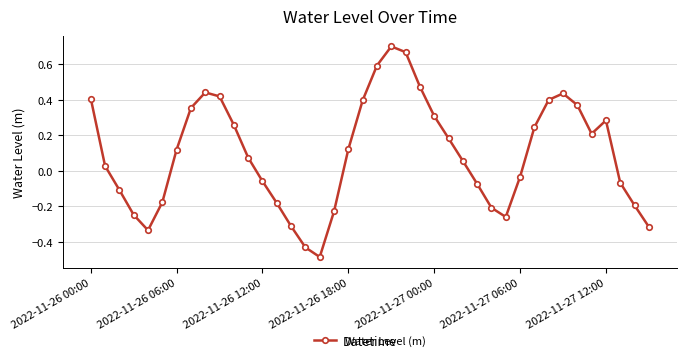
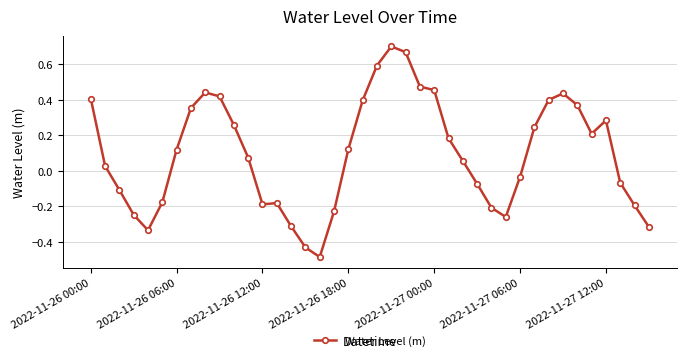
  {
    "2022-11-26 00:00": 0.41,
    "2022-11-26 06:00": 0.12,
-   "2022-11-26 12:00": -0.06,
+   "2022-11-26 12:00": -0.19,
    "2022-11-26 18:00": 0.12,
-   "2022-11-27 00:00": 0.31,
+   "2022-11-27 00:00": 0.46,
    "2022-11-27 06:00": -0.03,
    "2022-11-27 12:00": 0.28
  }
